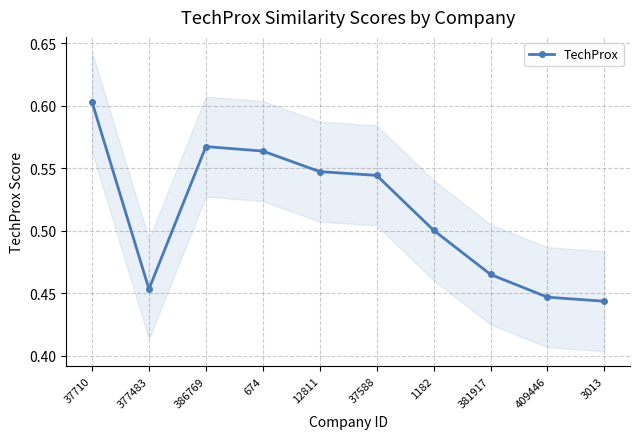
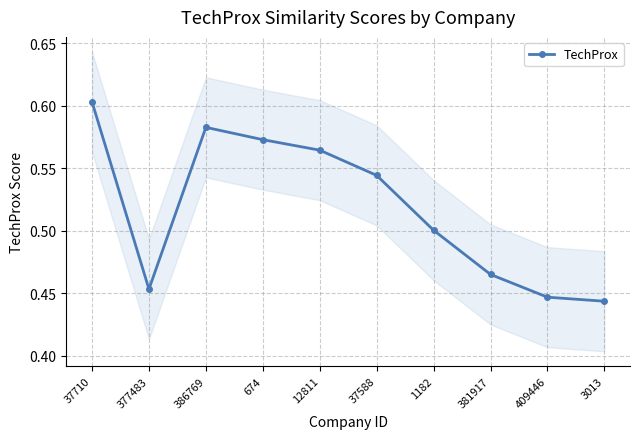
  {
    "TechProx": {
      "37710": 0.603,
      "377483": 0.453,
-     "386769": 0.567,
-     "674": 0.564,
-     "12811": 0.547,
+     "386769": 0.583,
+     "674": 0.573,
+     "12811": 0.564,
      "37588": 0.544,
      "1182": 0.500,
      "381917": 0.465,
      "409446": 0.447,
      "3013": 0.444
    }
  }
